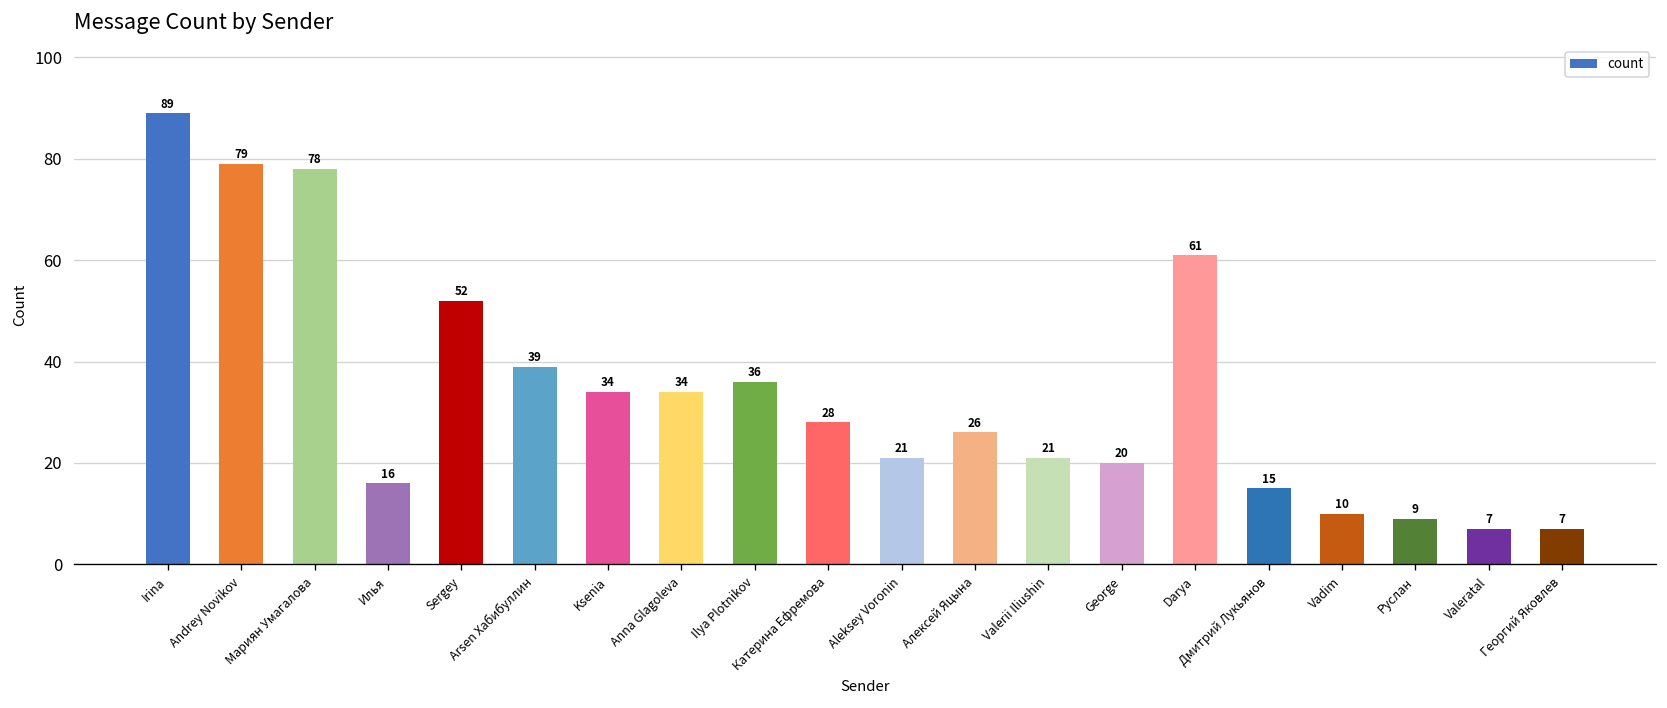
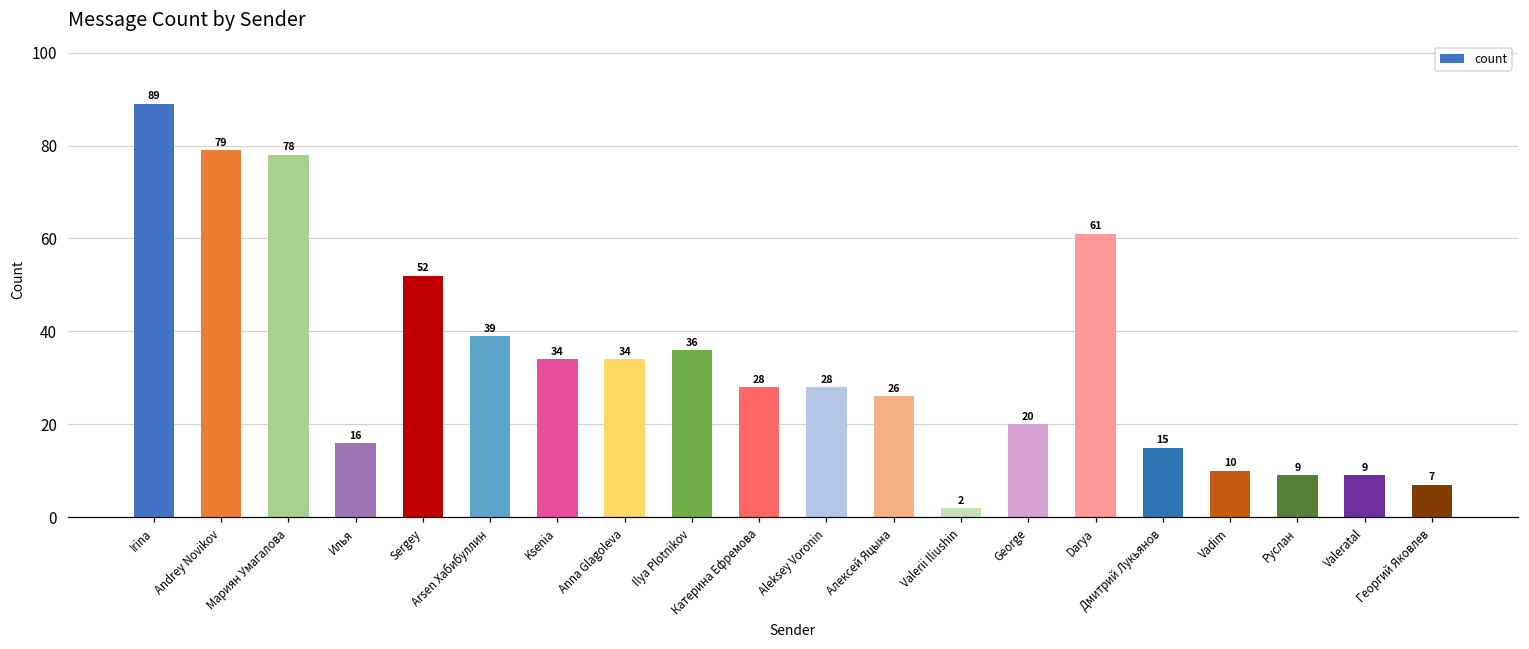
  {
    "Irina": 89,
    "Andrey Novikov": 79,
    "Мариян Умагалова": 78,
    "Илья": 16,
    "Sergey": 52,
    "Arsen Хабибуллин": 39,
    "Ksenia": 34,
    "Anna Glagoleva": 34,
    "Ilya Plotnikov": 36,
    "Катерина Ефремова": 28,
-   "Aleksey Voronin": 21,
+   "Aleksey Voronin": 28,
    "Алексей Яцына": 26,
-   "Valerii Iliushin": 21,
+   "Valerii Iliushin": 2,
    "George": 20,
    "Darya": 61,
    "Дмитрий Лукьянов": 15,
    "Vadim": 10,
    "Руслан": 9,
-   "Valeratal": 7,
+   "Valeratal": 9,
    "Георгий Яковлев": 7
  }
